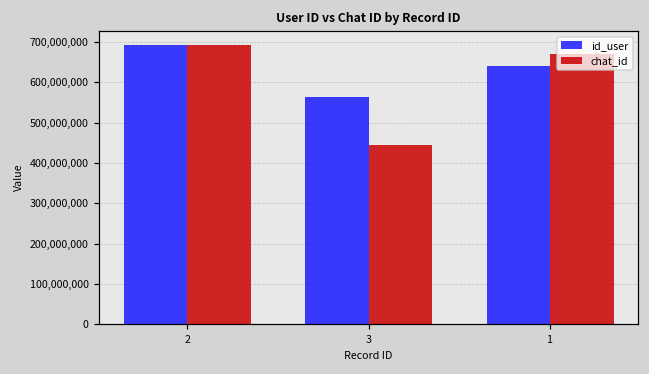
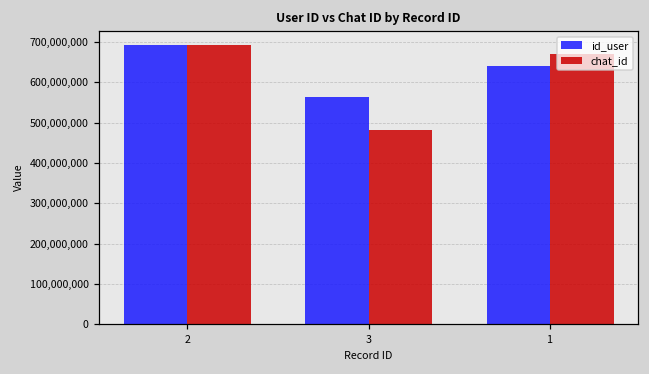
  {
    "id_user": {
      "2": "690,000,000",
      "3": "560,000,000",
      "1": "640,000,000"
    },
    "chat_id": {
      "2": "690,000,000",
-     "3": "450,000,000"
+     "3": "480,000,000"
    }
  }
